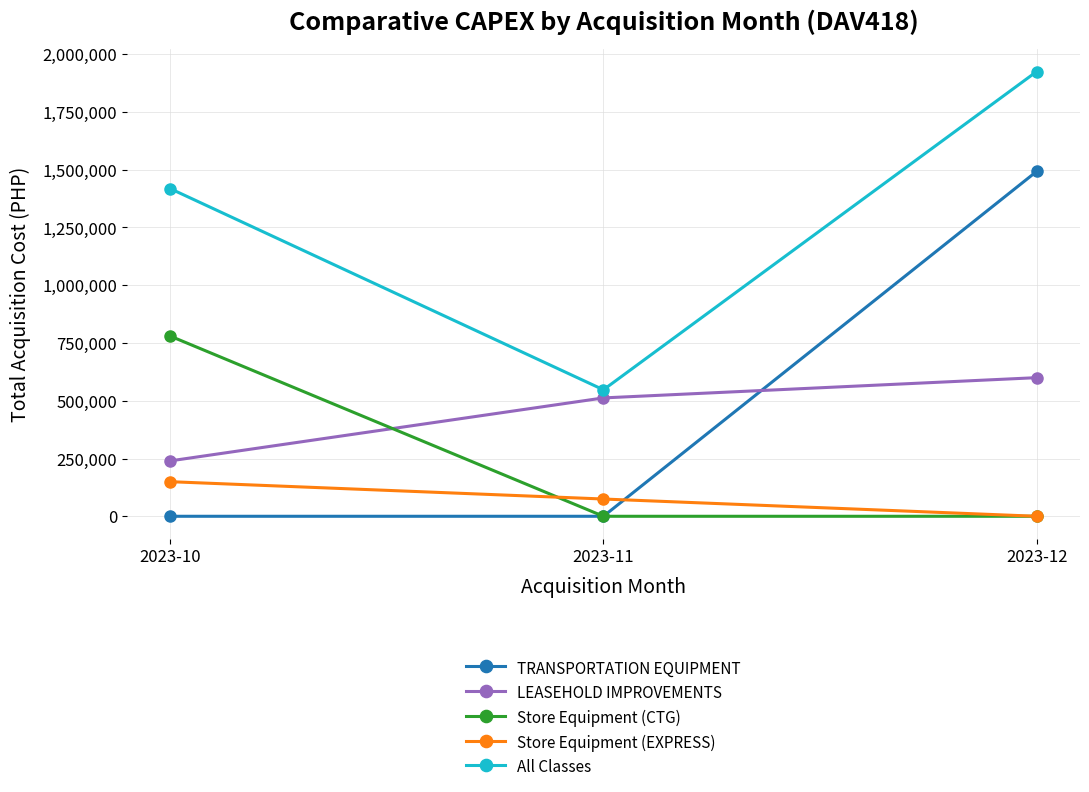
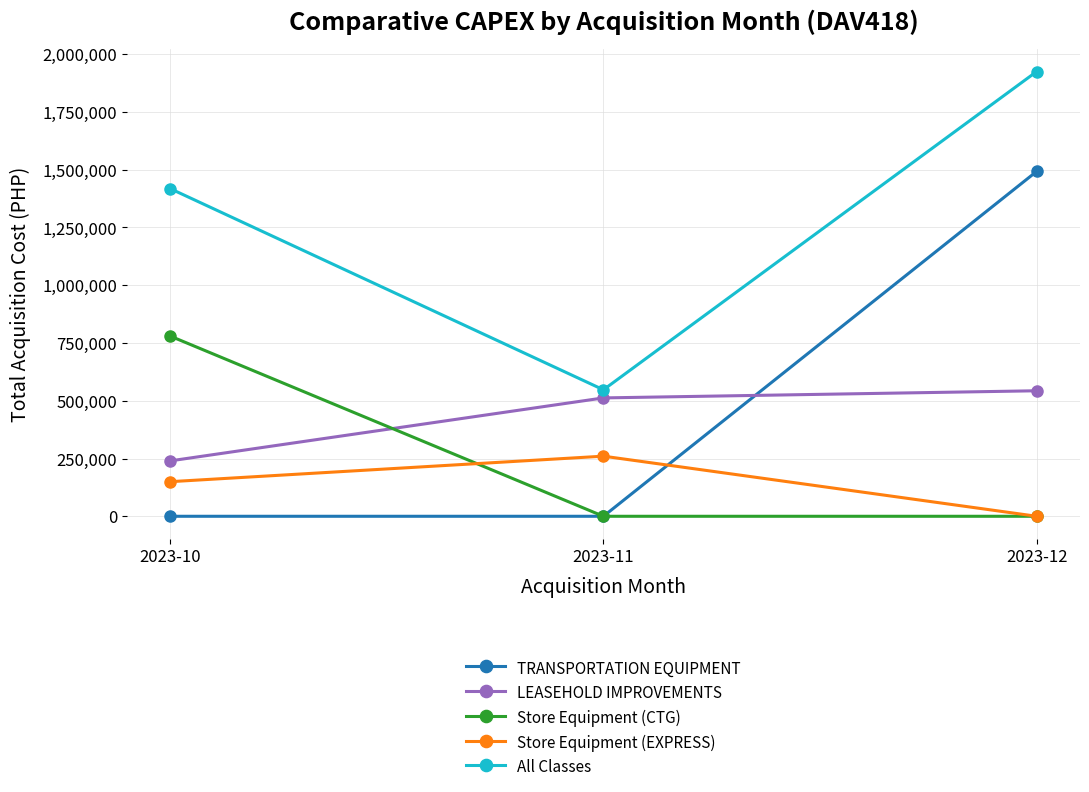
  {
    "TRANSPORTATION EQUIPMENT": {
      "2023-10": "0",
      "2023-12": "1,490,000"
    },
    "LEASEHOLD IMPROVEMENTS": {
      "2023-10": "240,000",
      "2023-11": "510,000",
-     "2023-12": "600,000"
+     "2023-12": "540,000"
    },
    "Store Equipment (CTG)": {
      "2023-10": "780,000"
    },
    "Store Equipment (EXPRESS)": {
      "2023-10": "150,000",
-     "2023-11": "70,000"
+     "2023-11": "260,000"
    },
    "All Classes": {
      "2023-10": "1,420,000",
      "2023-11": "550,000",
      "2023-12": "1,930,000"
    }
  }
